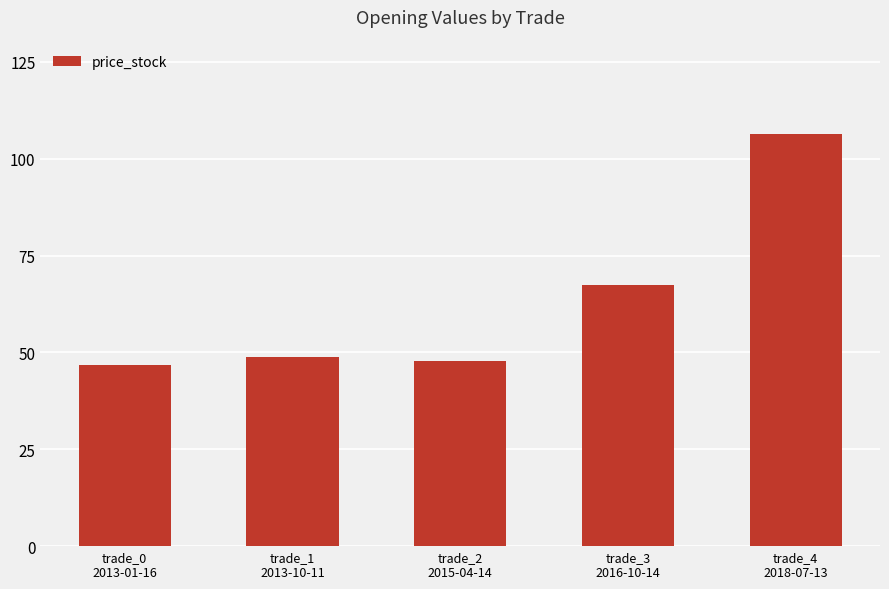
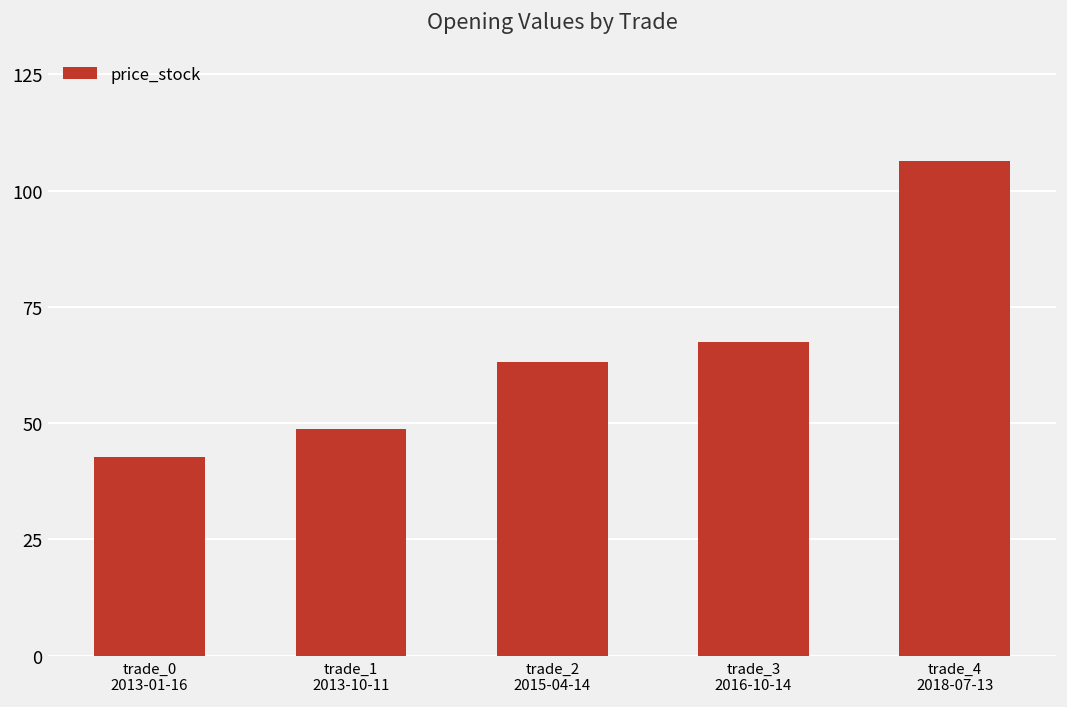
  {
-   "trade_0 2013-01-16": 47,
+   "trade_0 2013-01-16": 43,
    "trade_1 2013-10-11": 49,
-   "trade_2 2015-04-14": 48,
+   "trade_2 2015-04-14": 63,
    "trade_3 2016-10-14": 68,
    "trade_4 2018-07-13": 106
  }
